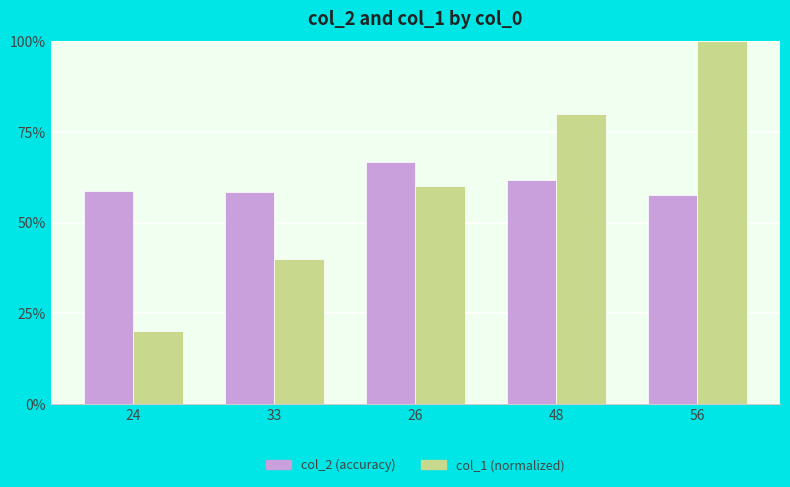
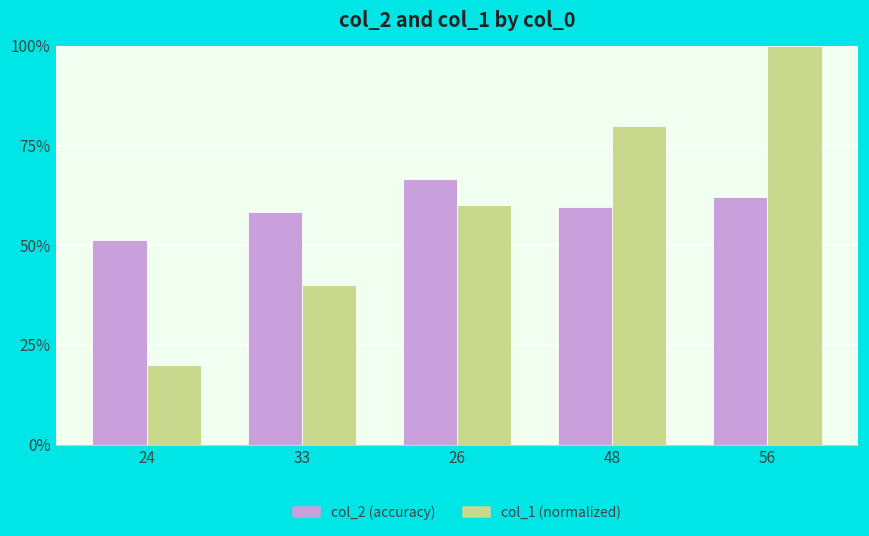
  {
    "col_2 (accuracy)": {
-     "24": "59%",
+     "24": "51%",
      "33": "58%",
      "26": "67%",
-     "48": "62%",
-     "56": "58%"
+     "48": "60%",
+     "56": "62%"
    },
    "col_1 (normalized)": {
      "24": "20%",
      "33": "40%",
      "26": "60%",
      "48": "80%",
      "56": "100%"
    }
  }
